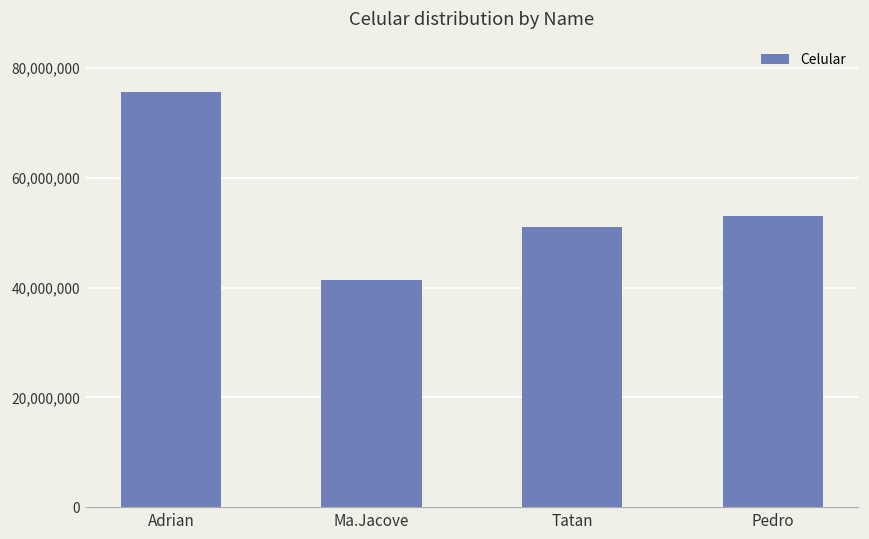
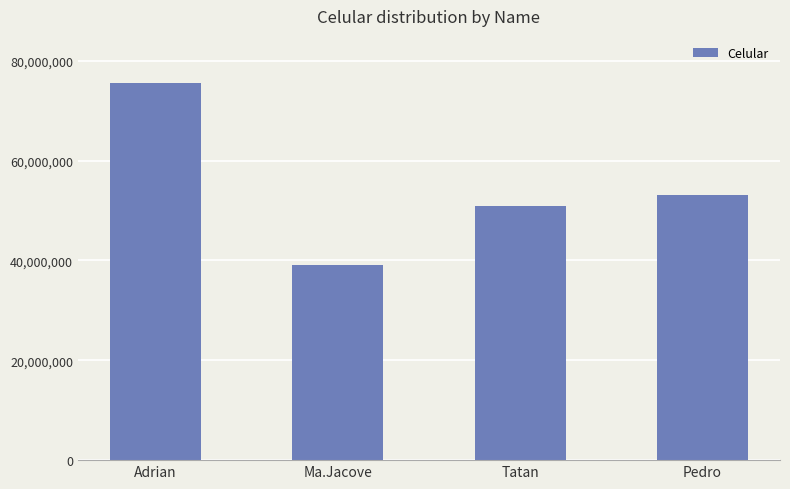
  {
    "Adrian": "76,000,000",
-   "Ma.Jacove": "41,000,000",
+   "Ma.Jacove": "39,000,000",
    "Tatan": "51,000,000",
    "Pedro": "53,000,000"
  }
